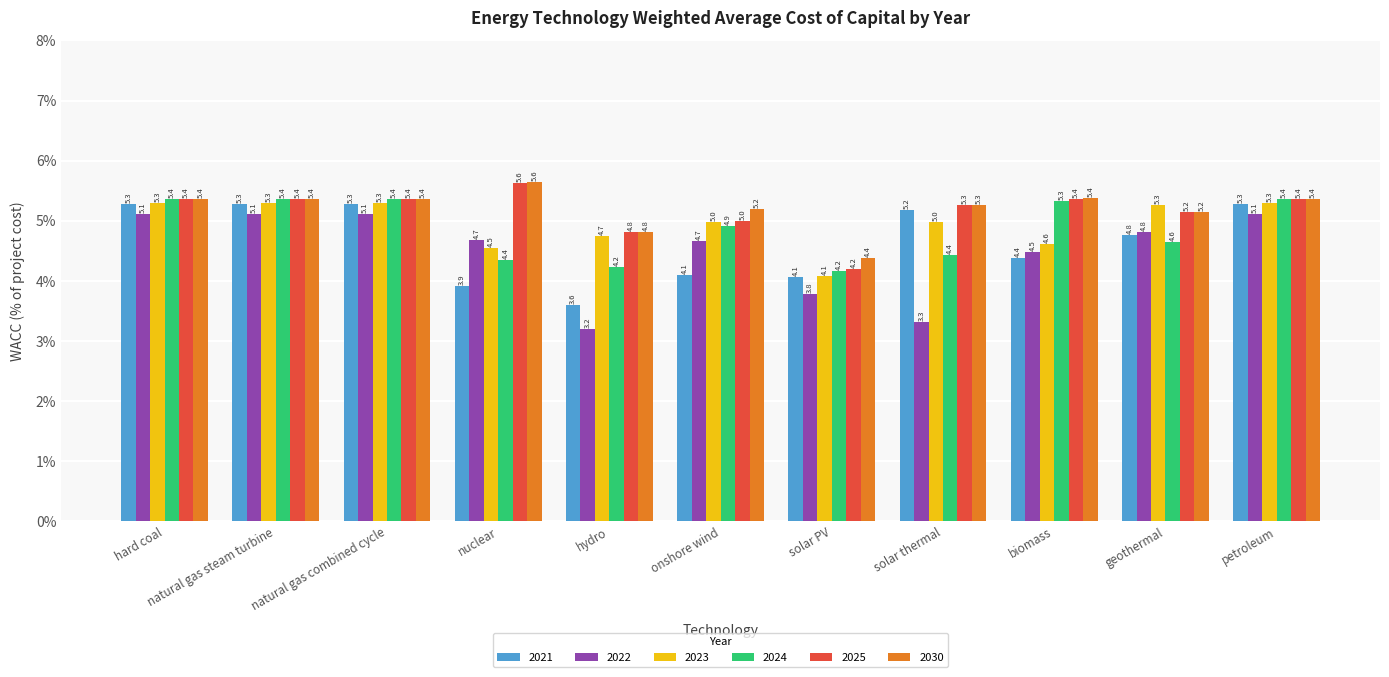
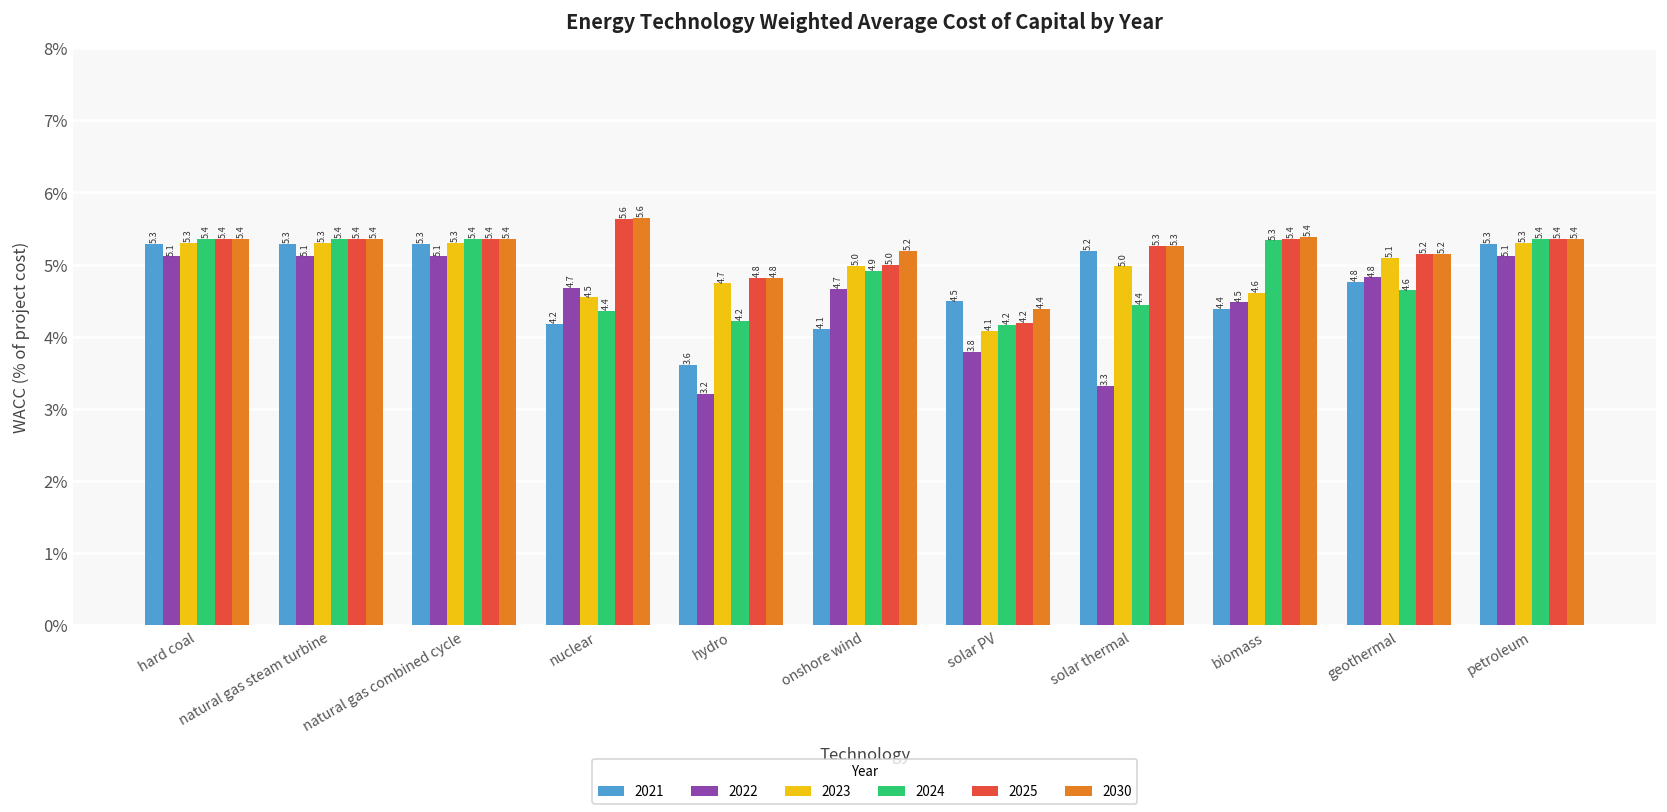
  {
    "2021": {
      "hard coal": 5.3,
      "natural gas steam turbine": 5.3,
      "natural gas combined cycle": 5.3,
-     "nuclear": 3.9,
+     "nuclear": 4.2,
      "hydro": 3.6,
      "onshore wind": 4.1,
-     "solar PV": 4.1,
+     "solar PV": 4.5,
      "solar thermal": 5.2,
      "biomass": 4.4,
      "geothermal": 4.8,
      "petroleum": 5.3
    },
    "2022": {
      "hard coal": 5.1,
      "natural gas steam turbine": 5.1,
      "natural gas combined cycle": 5.1,
      "nuclear": 4.7,
      "hydro": 3.2,
      "onshore wind": 4.7,
      "solar PV": 3.8,
      "solar thermal": 3.3,
      "biomass": 4.5,
      "geothermal": 4.8,
      "petroleum": 5.1
    },
    "2023": {
      "hard coal": 5.3,
      "natural gas steam turbine": 5.3,
      "natural gas combined cycle": 5.3,
      "nuclear": 4.5,
      "hydro": 4.7,
      "onshore wind": 5.0,
      "solar PV": 4.1,
      "solar thermal": 5.0,
      "biomass": 4.6,
-     "geothermal": 5.3,
+     "geothermal": 5.1,
      "petroleum": 5.3
    },
    "2024": {
      "hard coal": 5.4,
      "natural gas steam turbine": 5.4,
      "natural gas combined cycle": 5.4,
      "nuclear": 4.4,
      "hydro": 4.2,
      "onshore wind": 4.9,
      "solar PV": 4.2,
      "solar thermal": 4.4,
      "biomass": 5.3,
      "geothermal": 4.6,
      "petroleum": 5.4
    }
  }
